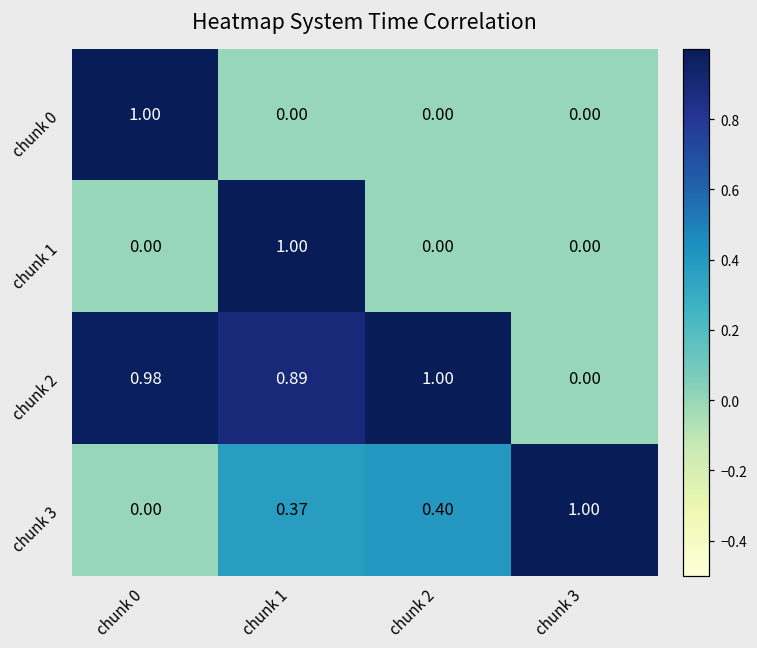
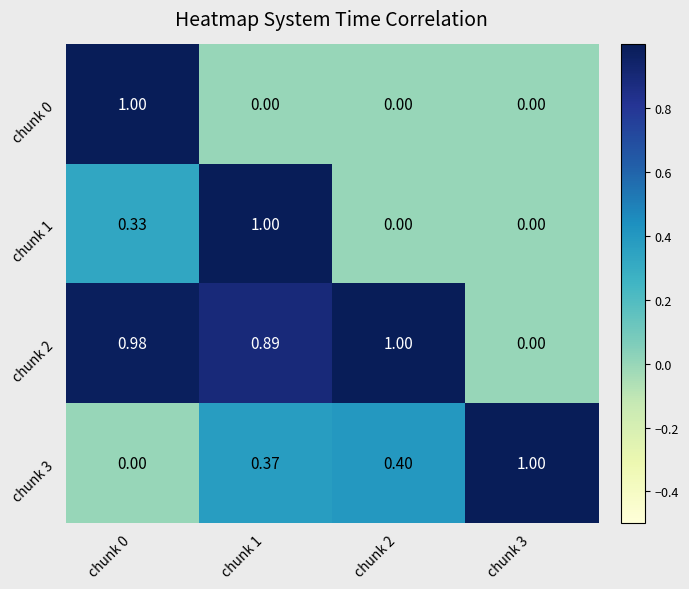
  {
    "chunk 0": {
      "chunk 0": 1.00,
      "chunk 1": 0.00,
      "chunk 2": 0.00,
      "chunk 3": 0.00
    },
    "chunk 1": {
-     "chunk 0": 0.00,
+     "chunk 0": 0.33,
      "chunk 1": 1.00,
      "chunk 2": 0.00,
      "chunk 3": 0.00
    },
    "chunk 2": {
      "chunk 0": 0.98,
      "chunk 1": 0.89,
      "chunk 2": 1.00,
      "chunk 3": 0.00
    },
    "chunk 3": {
      "chunk 0": 0.00,
      "chunk 1": 0.37,
      "chunk 2": 0.40,
      "chunk 3": 1.00
    }
  }
